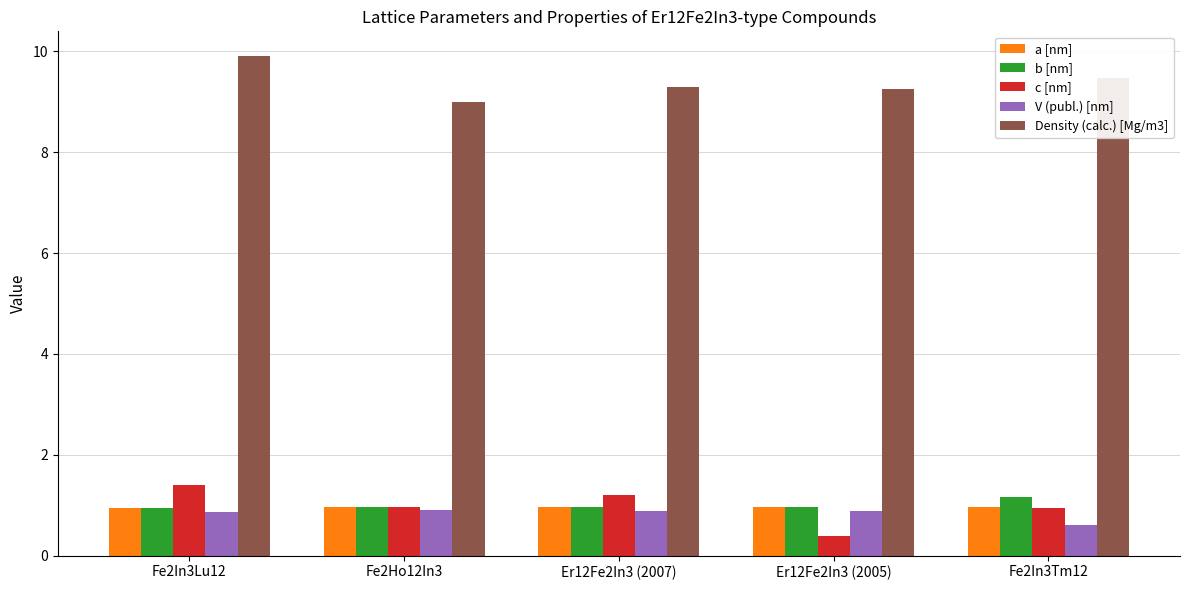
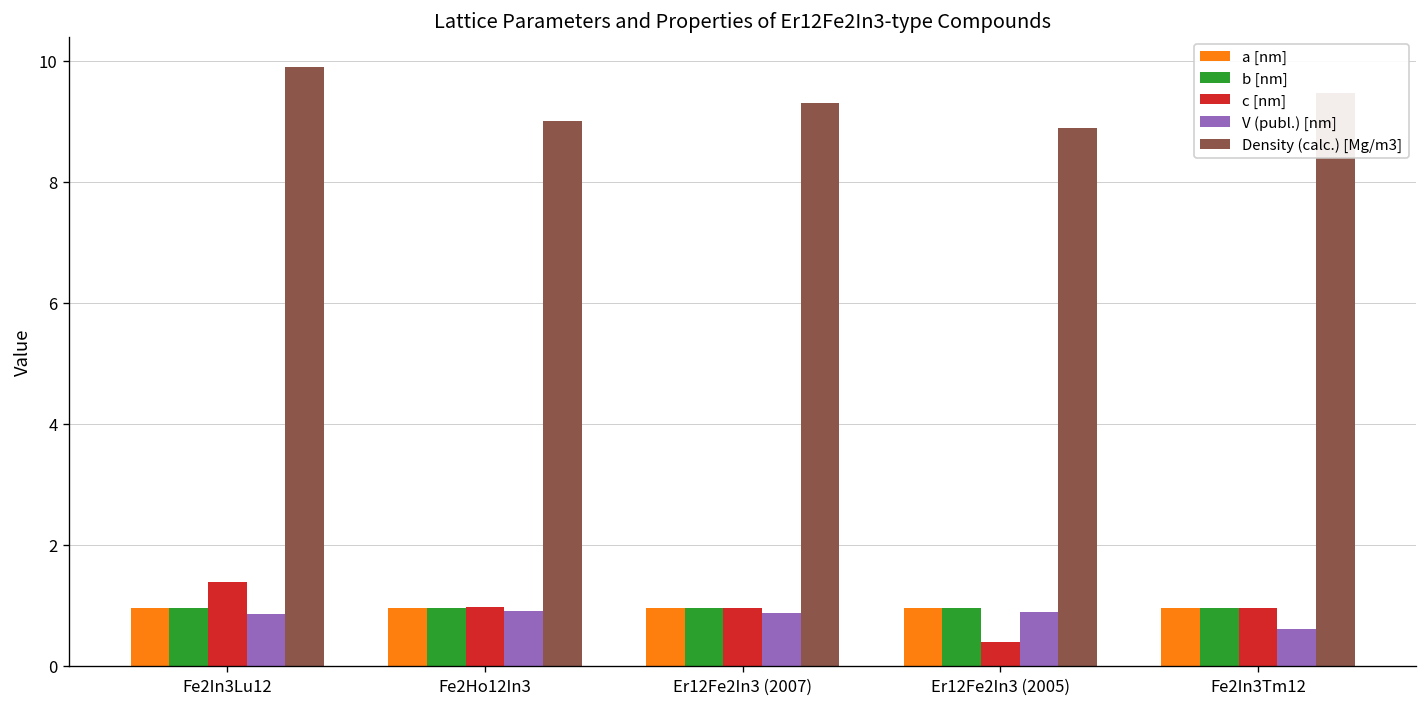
  {
    "a [nm]": {
      "Fe2In3Lu12": 1.0,
      "Fe2Ho12In3": 1.0,
      "Er12Fe2In3 (2007)": 1.0,
      "Er12Fe2In3 (2005)": 1.0,
      "Fe2In3Tm12": 1.0
    },
    "b [nm]": {
      "Fe2In3Lu12": 1.0,
      "Fe2Ho12In3": 1.0,
      "Er12Fe2In3 (2007)": 1.0,
      "Er12Fe2In3 (2005)": 1.0,
-     "Fe2In3Tm12": 1.2
+     "Fe2In3Tm12": 1.0
    },
    "c [nm]": {
      "Fe2In3Lu12": 1.4,
      "Fe2Ho12In3": 1.0,
-     "Er12Fe2In3 (2007)": 1.2,
+     "Er12Fe2In3 (2007)": 1.0,
      "Er12Fe2In3 (2005)": 0.4,
      "Fe2In3Tm12": 1.0
    },
    "V (publ.) [nm]": {
      "Fe2In3Lu12": 0.9,
      "Fe2Ho12In3": 0.9,
      "Er12Fe2In3 (2007)": 0.9,
      "Er12Fe2In3 (2005)": 0.9,
      "Fe2In3Tm12": 0.6
    },
    "Density (calc.) [Mg/m3]": {
      "Fe2In3Lu12": 9.9,
      "Fe2Ho12In3": 9.0,
      "Er12Fe2In3 (2007)": 9.3,
-     "Er12Fe2In3 (2005)": 9.3
+     "Er12Fe2In3 (2005)": 8.9
    }
  }
